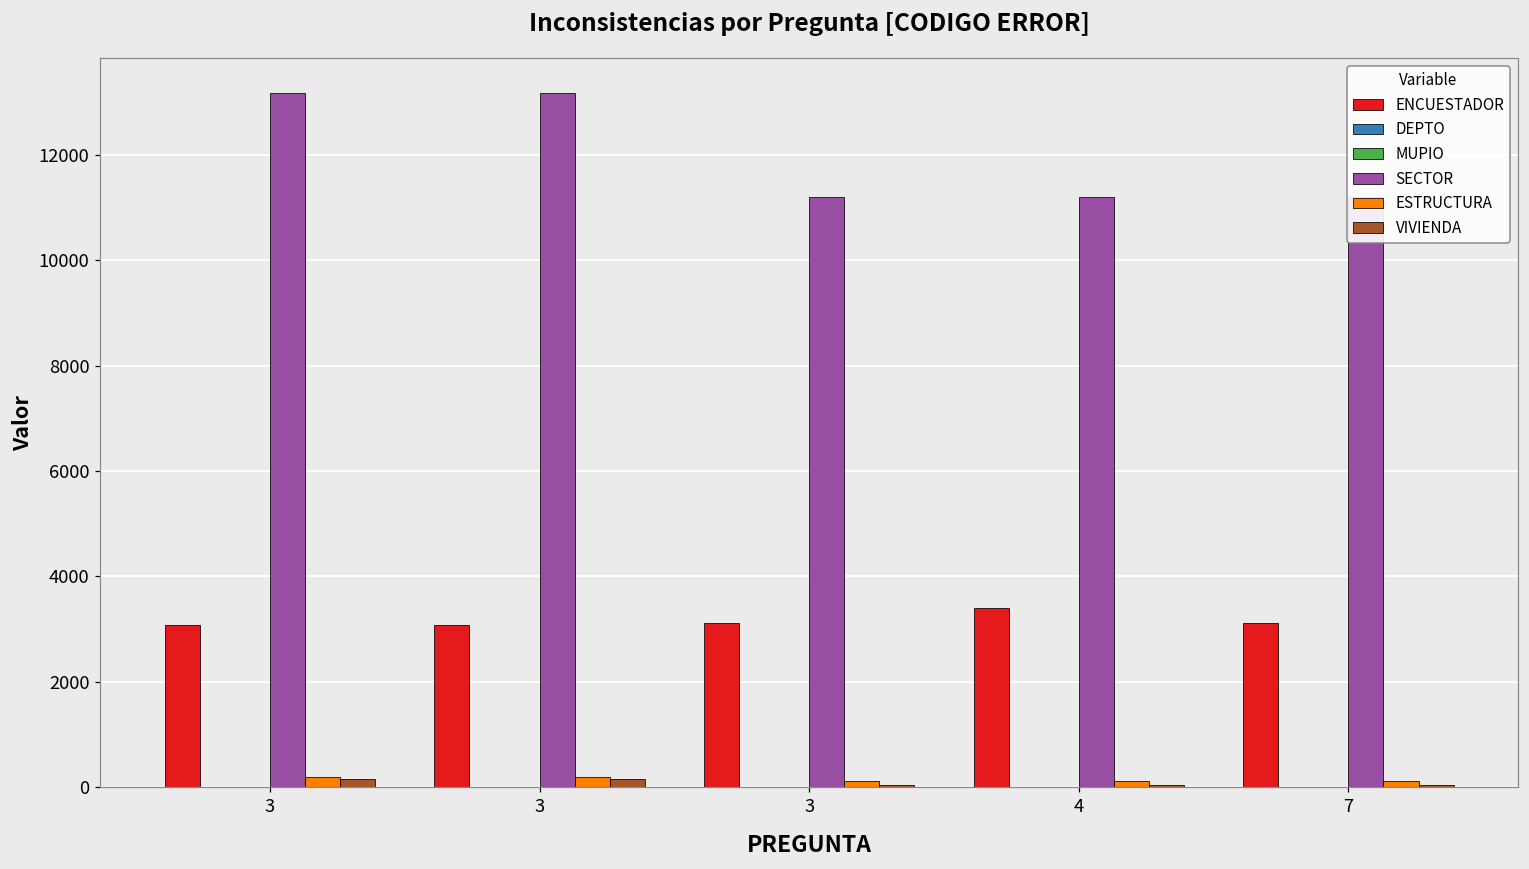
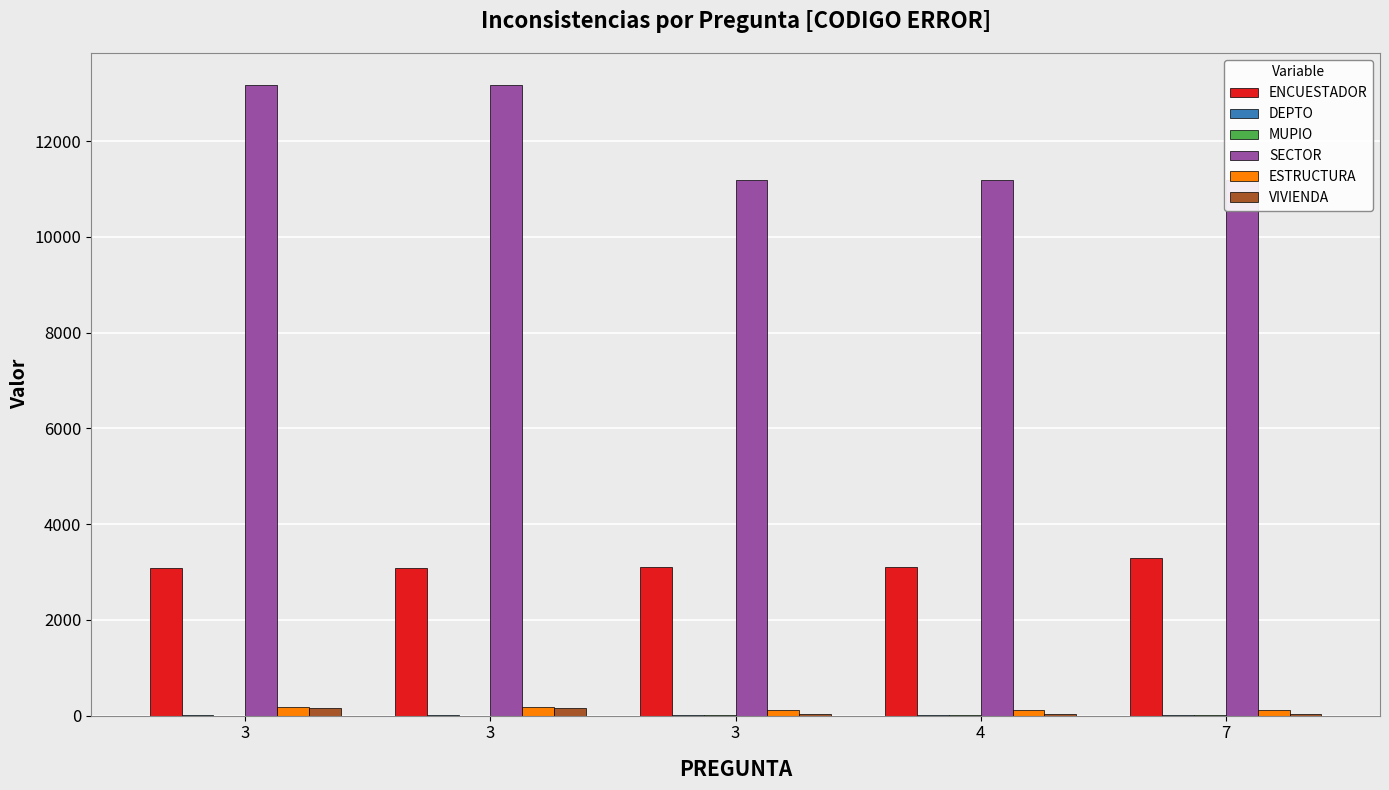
  {
    "ENCUESTADOR": {
-     "4": 3400,
-     "7": 3100
+     "4": 3100,
+     "7": 3300
    },
    "SECTOR": {
      "4": 11200
    },
    "ESTRUCTURA": {
      "4": 100,
      "7": 100
    }
  }
